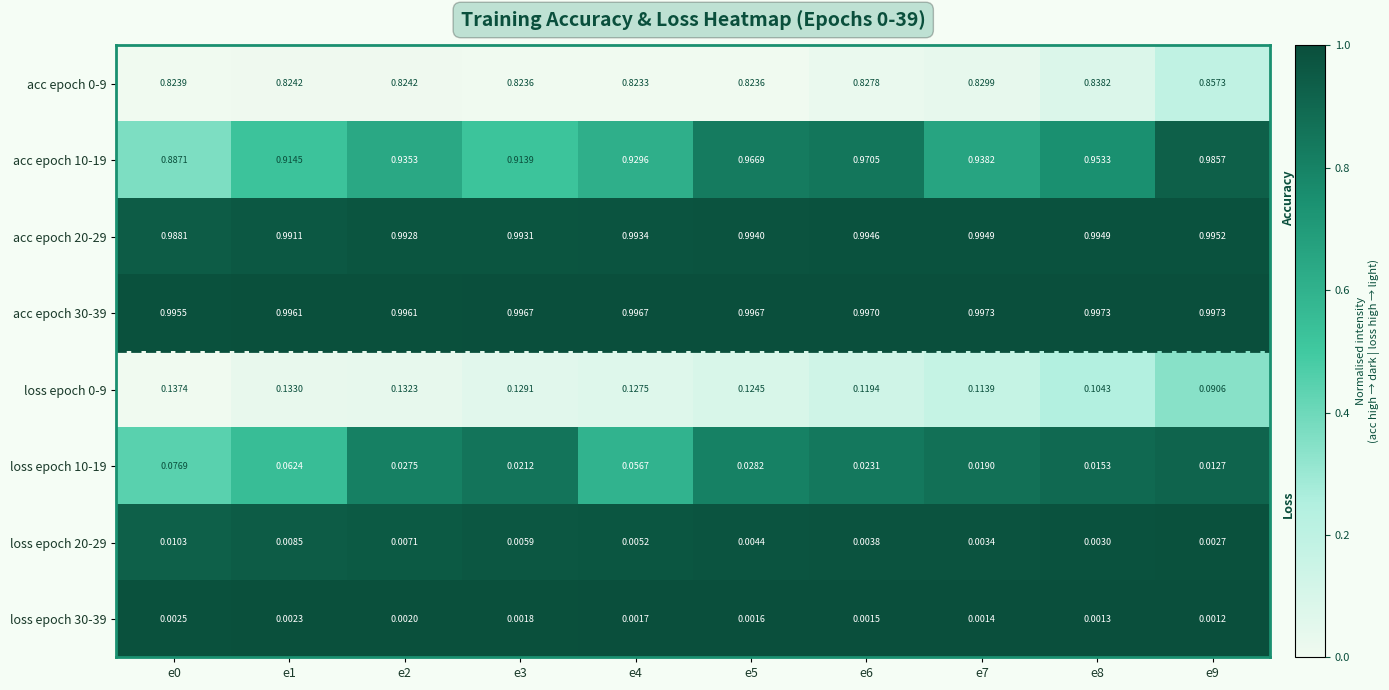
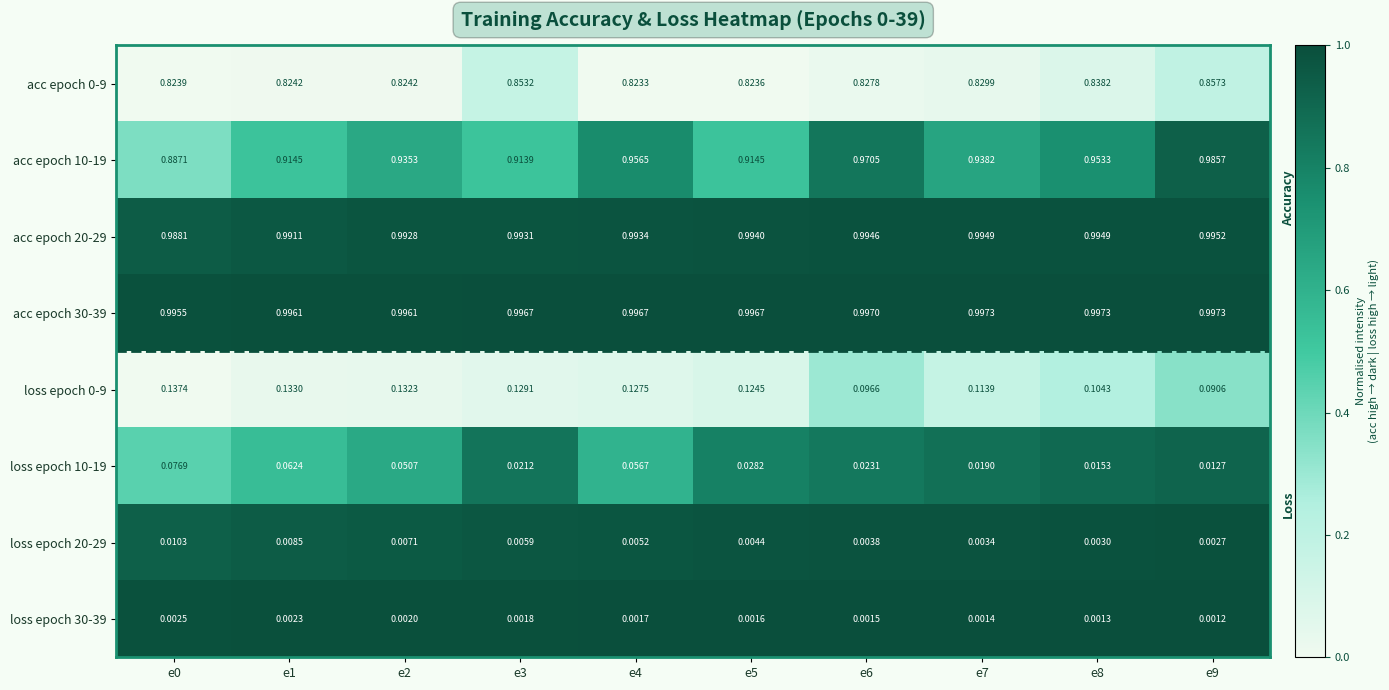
  {
    "acc epoch 0-9": {
      "e0": 0.8239,
      "e1": 0.8242,
      "e2": 0.8242,
-     "e3": 0.8236,
+     "e3": 0.8532,
      "e4": 0.8233,
      "e5": 0.8236,
      "e6": 0.8278,
      "e7": 0.8299,
      "e8": 0.8382,
      "e9": 0.8573
    },
    "acc epoch 10-19": {
      "e0": 0.8871,
      "e1": 0.9145,
      "e2": 0.9353,
      "e3": 0.9139,
-     "e4": 0.9296,
-     "e5": 0.9669,
+     "e4": 0.9565,
+     "e5": 0.9145,
      "e6": 0.9705,
      "e7": 0.9382,
      "e8": 0.9533,
      "e9": 0.9857
    },
    "acc epoch 20-29": {
      "e0": 0.9881,
      "e1": 0.9911,
      "e2": 0.9928,
      "e3": 0.9931,
      "e4": 0.9934,
      "e5": 0.9940,
      "e6": 0.9946,
      "e7": 0.9949,
      "e8": 0.9949,
      "e9": 0.9952
    },
    "acc epoch 30-39": {
      "e0": 0.9955,
      "e1": 0.9961,
      "e2": 0.9961,
      "e3": 0.9967,
      "e4": 0.9967,
      "e5": 0.9967,
      "e6": 0.9970,
      "e7": 0.9973,
      "e8": 0.9973,
      "e9": 0.9973
    },
    "loss epoch 0-9": {
      "e0": 0.1374,
      "e1": 0.1330,
      "e2": 0.1323,
      "e3": 0.1291,
      "e4": 0.1275,
      "e5": 0.1245,
-     "e6": 0.1194,
+     "e6": 0.0966,
      "e7": 0.1139,
      "e8": 0.1043,
      "e9": 0.0906
    },
    "loss epoch 10-19": {
      "e0": 0.0769,
      "e1": 0.0624,
-     "e2": 0.0275,
+     "e2": 0.0507,
      "e3": 0.0212,
      "e4": 0.0567,
      "e5": 0.0282,
      "e6": 0.0231,
      "e7": 0.0190,
      "e8": 0.0153,
      "e9": 0.0127
    },
    "loss epoch 20-29": {
      "e0": 0.0103,
      "e1": 0.0085,
      "e2": 0.0071,
      "e3": 0.0059,
      "e4": 0.0052,
      "e5": 0.0044,
      "e6": 0.0038,
      "e7": 0.0034,
      "e8": 0.0030,
      "e9": 0.0027
    },
    "loss epoch 30-39": {
      "e0": 0.0025,
      "e1": 0.0023,
      "e2": 0.0020,
      "e3": 0.0018,
      "e4": 0.0017,
      "e5": 0.0016,
      "e6": 0.0015,
      "e7": 0.0014,
      "e8": 0.0013,
      "e9": 0.0012
    }
  }
